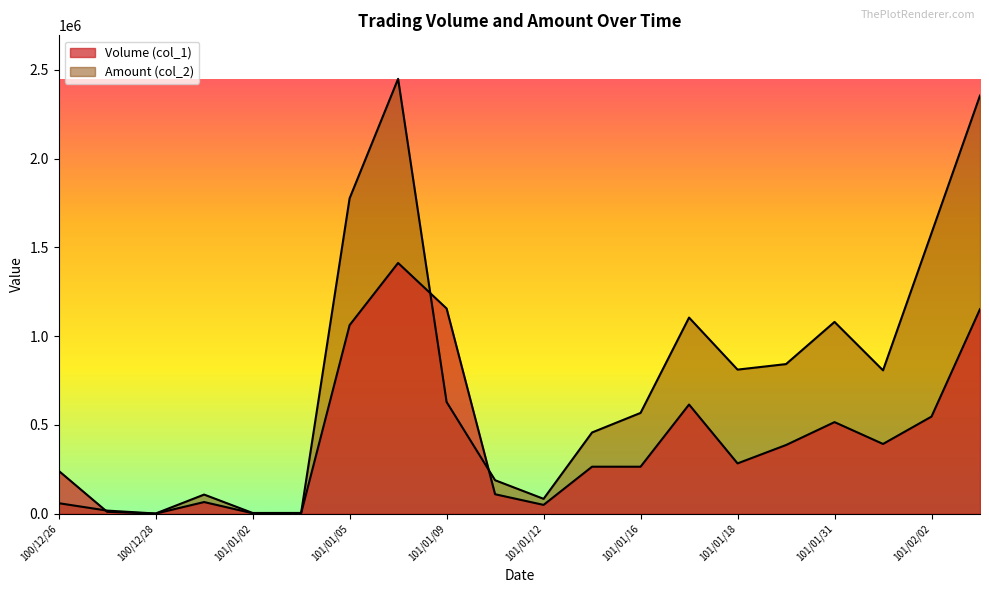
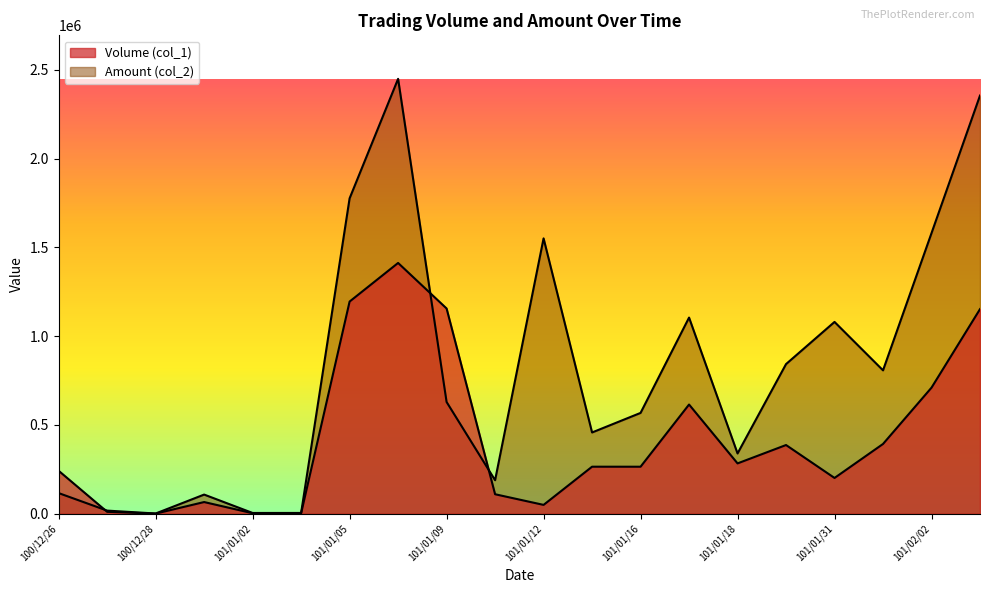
  {
    "Volume (col_1)": {
      "100/12/26": 240000,
-     "101/01/05": 1060000,
+     "101/01/05": 1190000,
      "101/01/09": 1160000,
      "101/01/12": 50000,
      "101/01/16": 260000,
      "101/01/18": 280000,
-     "101/01/31": 520000,
-     "101/02/02": 550000
+     "101/01/31": 200000,
+     "101/02/02": 710000
    },
    "Amount (col_2)": {
-     "100/12/26": 60000,
+     "100/12/26": 120000,
      "101/01/05": 1780000,
      "101/01/09": 630000,
-     "101/01/12": 80000,
+     "101/01/12": 1550000,
      "101/01/16": 570000,
-     "101/01/18": 810000,
+     "101/01/18": 340000,
      "101/01/31": 1080000,
      "101/02/02": 1580000
    }
  }
